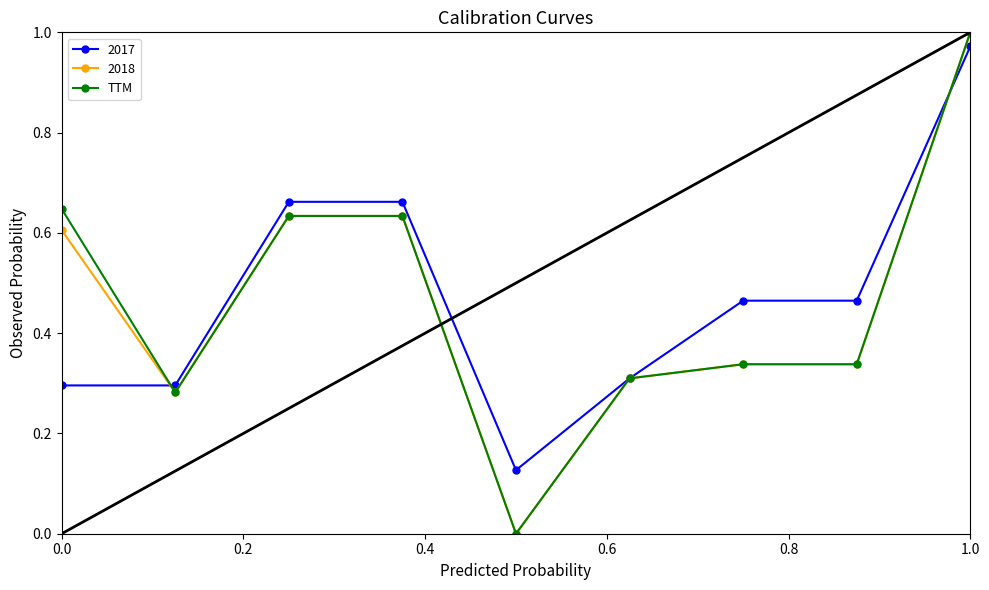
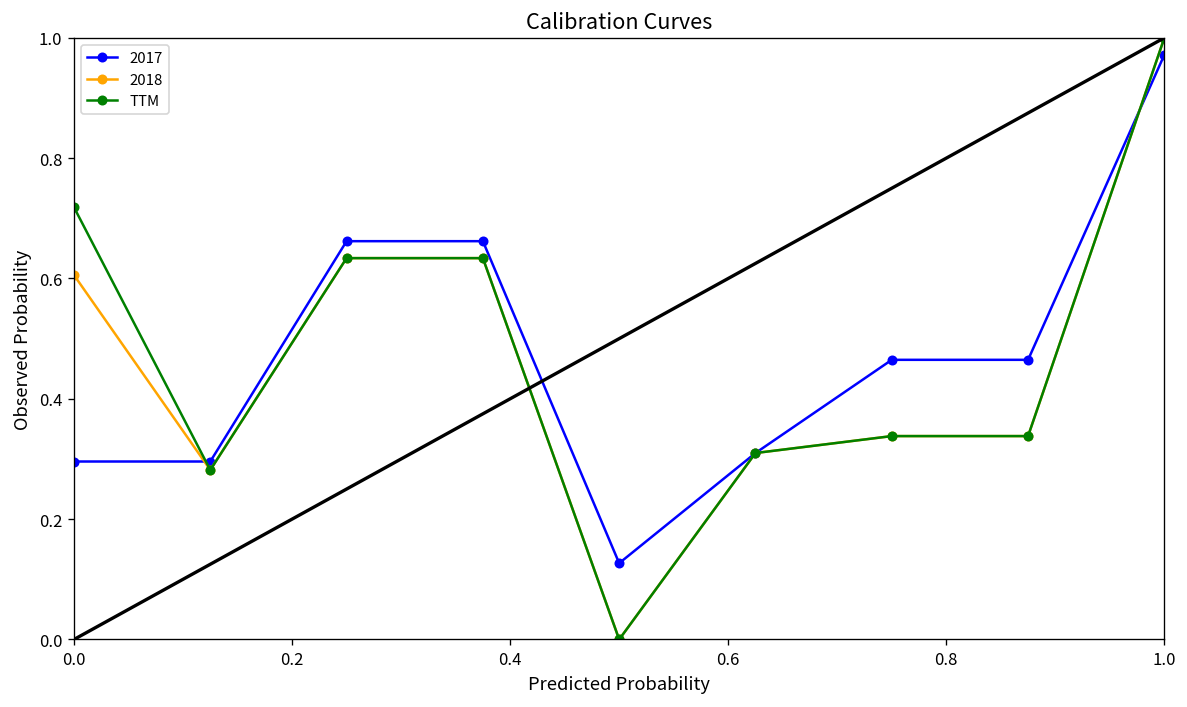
  {
    "2017": {
      "0.0": 0.30,
      "1.0": 0.97
    },
    "2018": {
      "0.0": 0.61
    },
    "TTM": {
-     "0.0": 0.65
+     "0.0": 0.72
    }
  }
